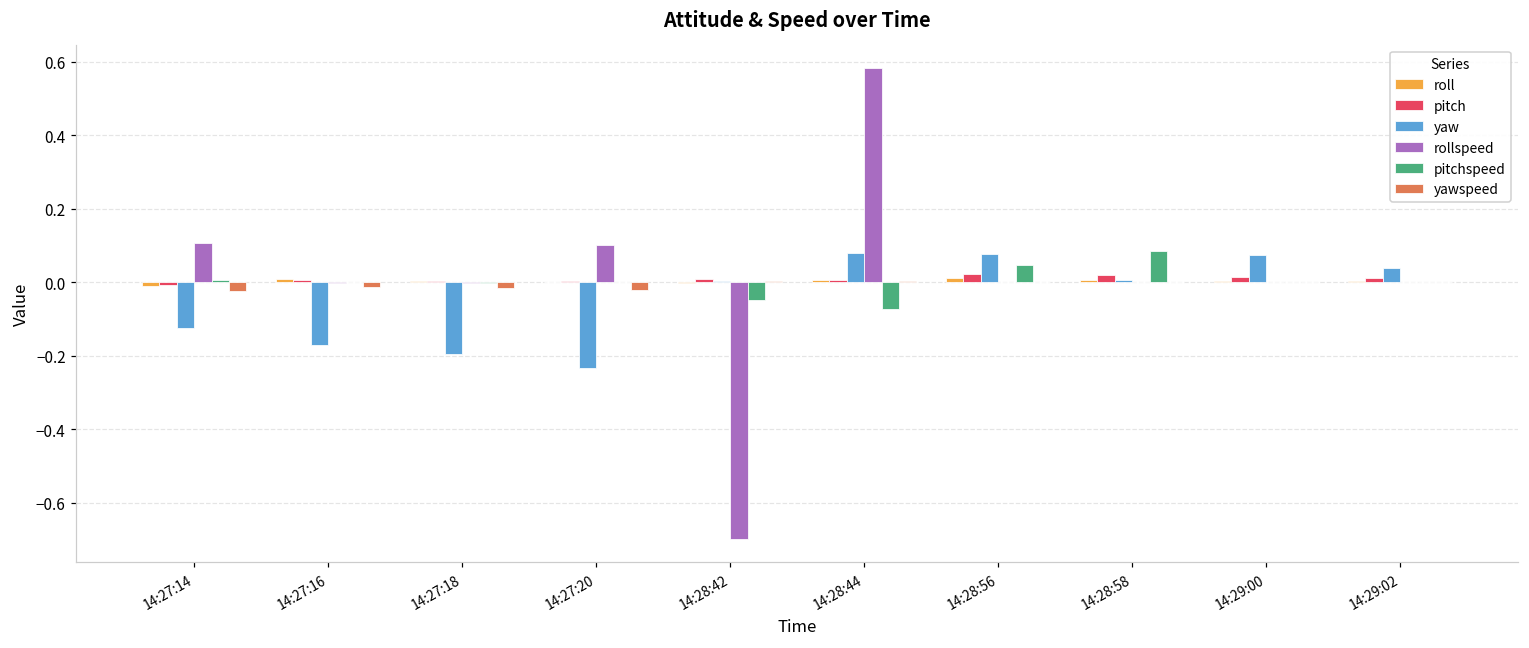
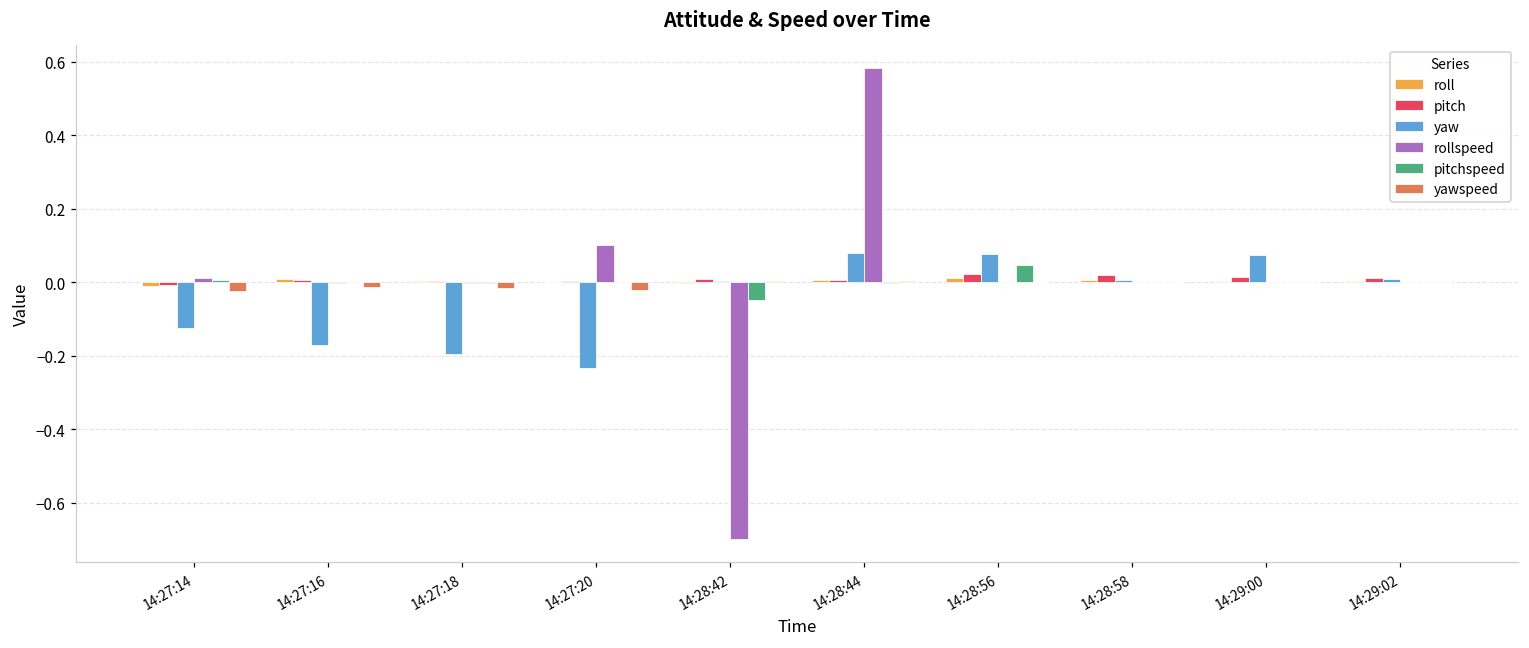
  {
    "yaw": {
      "14:27:14": -0.12,
      "14:27:16": -0.17,
      "14:27:18": -0.20,
      "14:27:20": -0.23,
      "14:28:44": 0.08,
      "14:28:56": 0.08,
      "14:29:00": 0.07,
-     "14:29:02": 0.04
+     "14:29:02": 0.01
    },
    "rollspeed": {
-     "14:27:14": 0.11,
+     "14:27:14": 0.01,
      "14:27:20": 0.10,
      "14:28:42": -0.70,
      "14:28:44": 0.58
    },
    "pitchspeed": {
      "14:28:42": -0.05,
-     "14:28:44": -0.07,
+     "14:28:44": 0.00,
      "14:28:56": 0.05,
-     "14:28:58": 0.08
+     "14:28:58": 0.00
    }
  }
